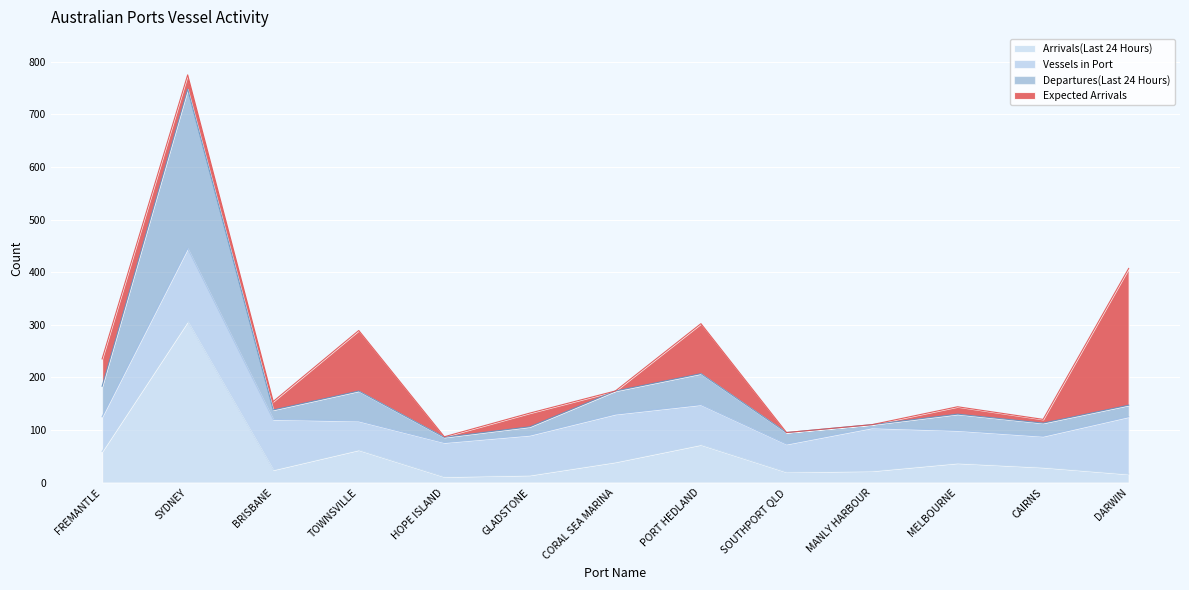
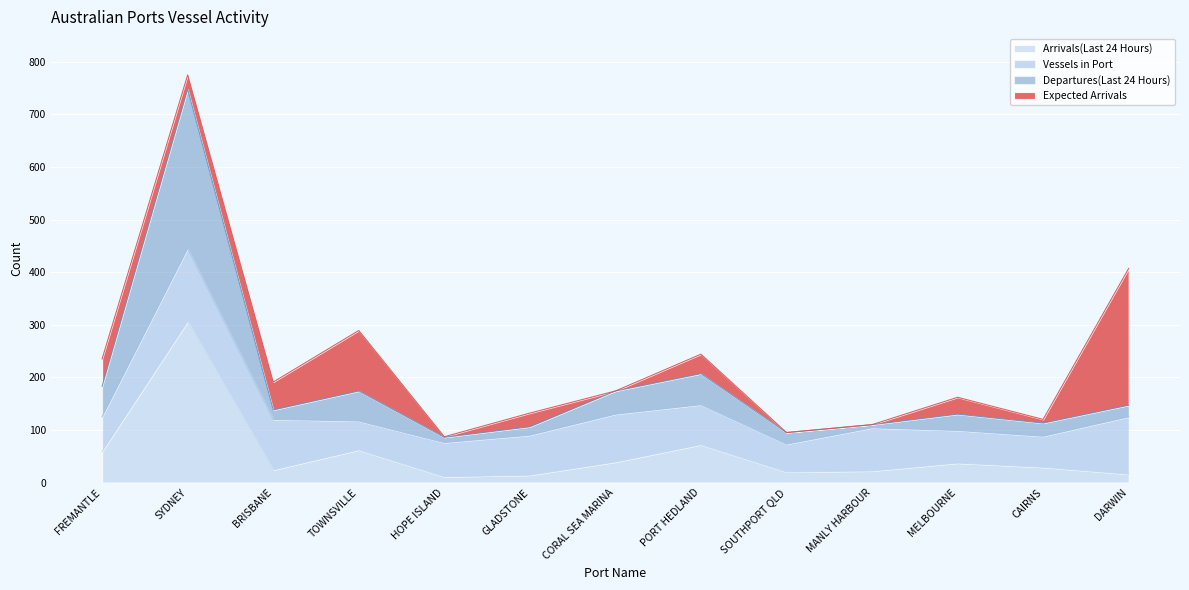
  {
    "Expected Arrivals": {
      "FREMANTLE": 50,
      "SYDNEY": 30,
-     "BRISBANE": 20,
+     "BRISBANE": 50,
      "TOWNSVILLE": 120,
      "GLADSTONE": 30,
-     "PORT HEDLAND": 100,
-     "MELBOURNE": 10,
+     "PORT HEDLAND": 40,
+     "MELBOURNE": 30,
      "CAIRNS": 10,
      "DARWIN": 260
    }
  }
